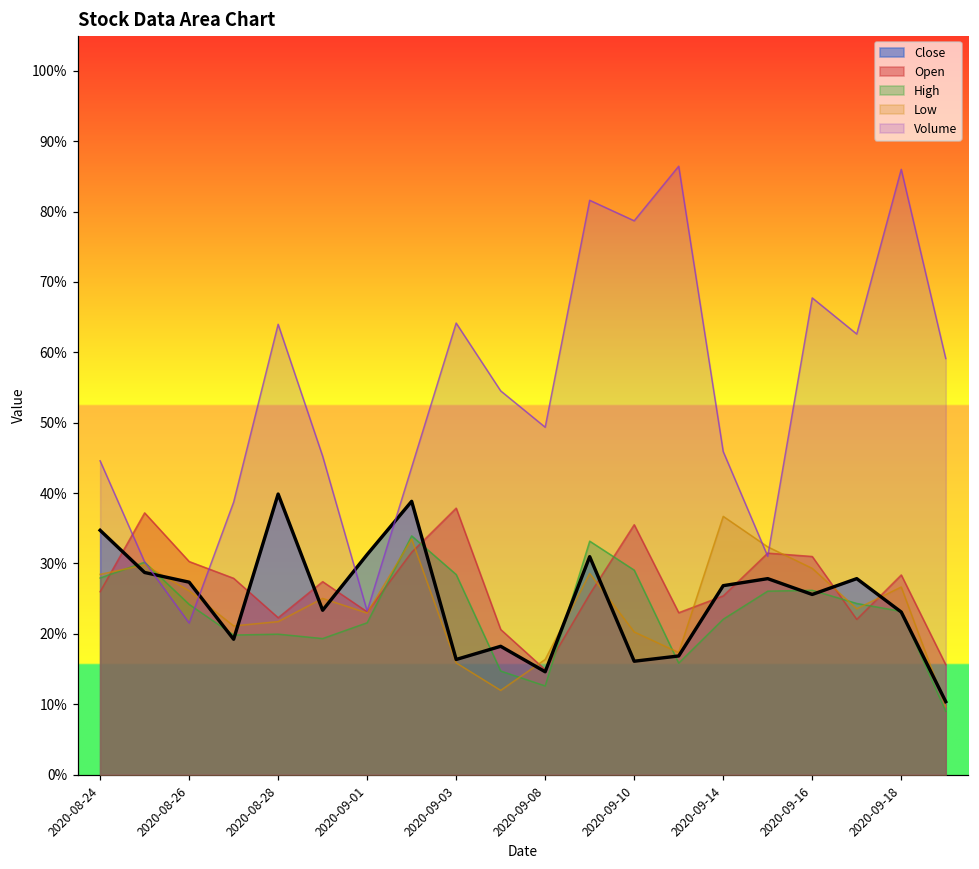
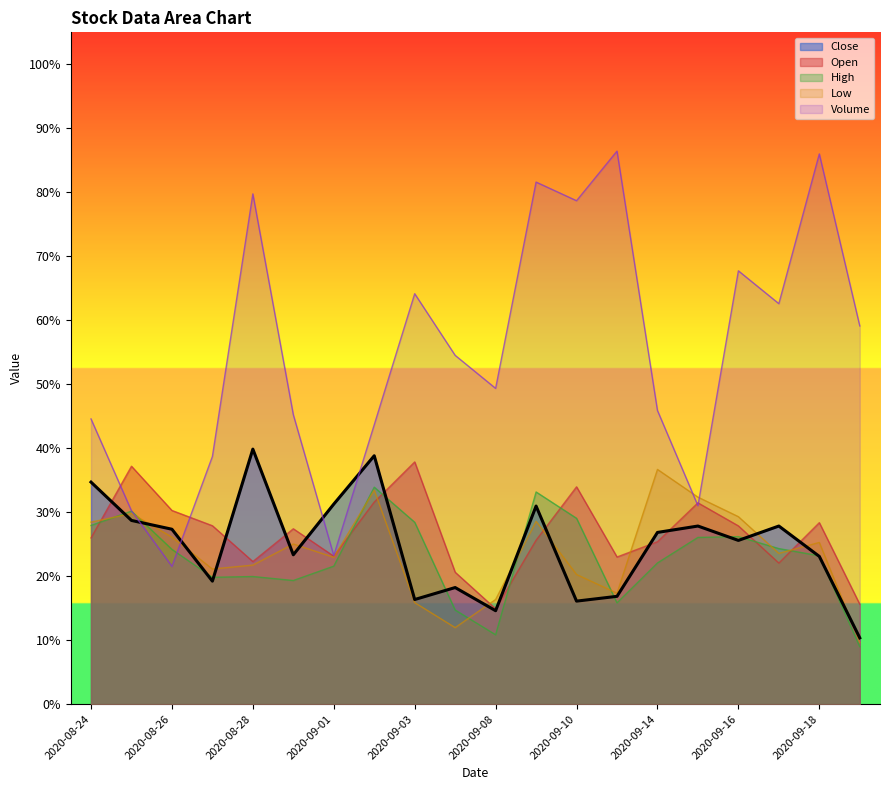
  {
    "Close": {
      "2020-08-24": "35%",
      "2020-08-26": "27%",
      "2020-08-28": "40%",
      "2020-09-01": "31%",
      "2020-09-03": "16%",
      "2020-09-10": "16%",
      "2020-09-14": "27%",
      "2020-09-16": "26%"
    },
    "Open": {
      "2020-08-24": "26%",
      "2020-08-26": "30%",
      "2020-08-28": "22%",
      "2020-09-03": "38%",
-     "2020-09-10": "36%",
+     "2020-09-10": "34%",
      "2020-09-14": "25%",
-     "2020-09-16": "31%",
+     "2020-09-16": "28%",
      "2020-09-18": "28%"
    },
    "High": {
      "2020-08-24": "28%",
      "2020-08-26": "24%",
      "2020-08-28": "20%",
      "2020-09-01": "22%",
      "2020-09-03": "28%",
-     "2020-09-08": "13%",
+     "2020-09-08": "11%",
      "2020-09-10": "29%",
      "2020-09-14": "22%",
      "2020-09-16": "26%"
    },
    "Low": {
      "2020-08-24": "28%",
      "2020-08-26": "26%",
      "2020-08-28": "22%",
      "2020-09-03": "16%",
      "2020-09-08": "16%",
      "2020-09-10": "20%",
      "2020-09-14": "37%",
      "2020-09-16": "29%",
-     "2020-09-18": "27%"
+     "2020-09-18": "25%"
    },
    "Volume": {
      "2020-08-24": "45%",
      "2020-08-26": "22%",
-     "2020-08-28": "64%",
+     "2020-08-28": "80%",
      "2020-09-03": "64%",
      "2020-09-08": "49%",
      "2020-09-10": "79%",
      "2020-09-14": "46%",
      "2020-09-16": "68%",
      "2020-09-18": "86%"
    }
  }
